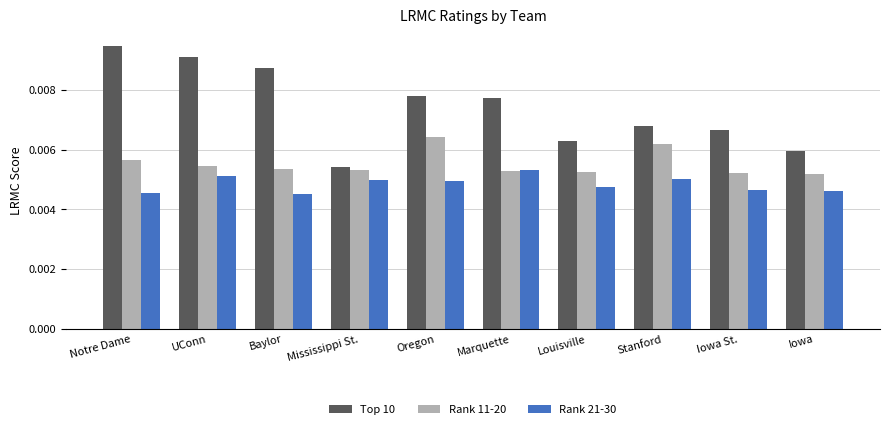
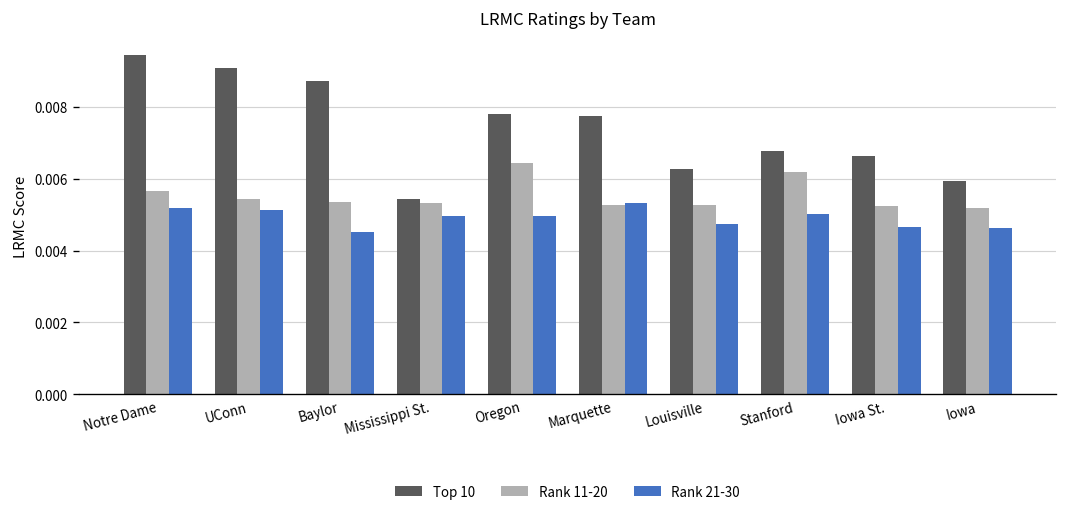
  {
    "Top 10": {
      "Notre Dame": 0.0095,
      "UConn": 0.0091,
      "Baylor": 0.0087,
      "Mississippi St.": 0.0054,
      "Oregon": 0.0078,
      "Marquette": 0.0077,
      "Louisville": 0.0063,
      "Stanford": 0.0068,
      "Iowa St.": 0.0066,
      "Iowa": 0.0059
    },
    "Rank 11-20": {
      "Notre Dame": 0.0057,
      "UConn": 0.0054,
      "Baylor": 0.0054,
      "Mississippi St.": 0.0053,
      "Oregon": 0.0064,
      "Marquette": 0.0053,
      "Louisville": 0.0053,
      "Stanford": 0.0062,
      "Iowa St.": 0.0052,
      "Iowa": 0.0052
    },
    "Rank 21-30": {
-     "Notre Dame": 0.0045,
+     "Notre Dame": 0.0052,
      "UConn": 0.0051,
      "Baylor": 0.0045,
      "Mississippi St.": 0.0050,
      "Oregon": 0.0050,
      "Marquette": 0.0053,
      "Louisville": 0.0047,
      "Stanford": 0.0050,
      "Iowa St.": 0.0046,
      "Iowa": 0.0046
    }
  }
